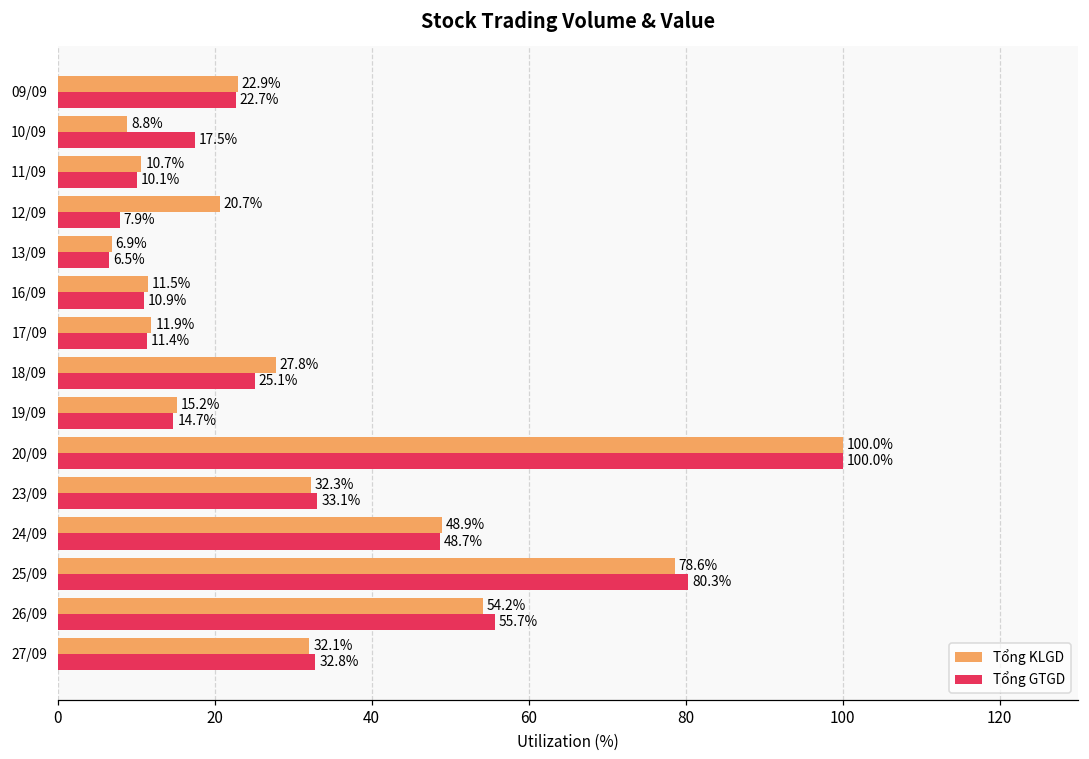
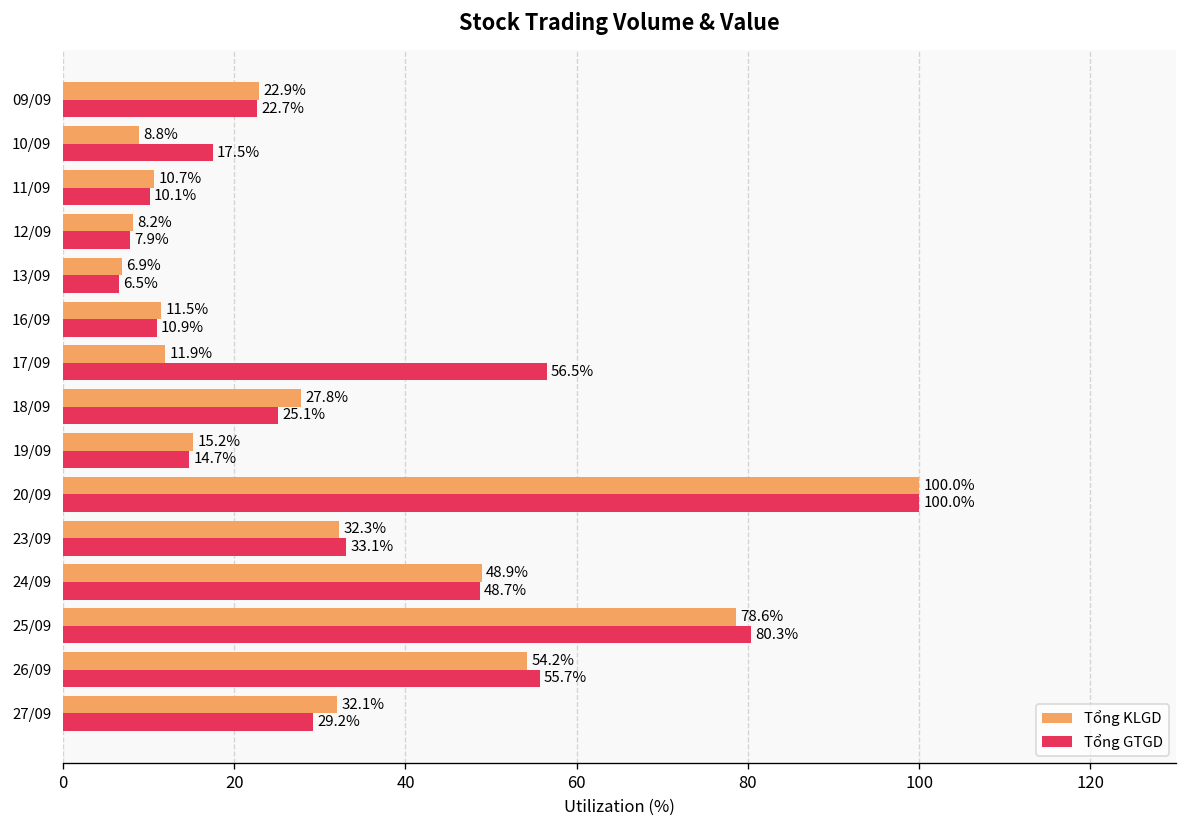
  {
    "Tổng KLGD": {
      "09/09": "22.9%",
      "10/09": "8.8%",
      "11/09": "10.7%",
-     "12/09": "20.7%",
+     "12/09": "8.2%",
      "13/09": "6.9%",
      "16/09": "11.5%",
      "17/09": "11.9%",
      "18/09": "27.8%",
      "19/09": "15.2%",
      "20/09": "100.0%",
      "23/09": "32.3%",
      "24/09": "48.9%",
      "25/09": "78.6%",
      "26/09": "54.2%",
      "27/09": "32.1%"
    },
    "Tổng GTGD": {
      "09/09": "22.7%",
      "10/09": "17.5%",
      "11/09": "10.1%",
      "12/09": "7.9%",
      "13/09": "6.5%",
      "16/09": "10.9%",
-     "17/09": "11.4%",
+     "17/09": "56.5%",
      "18/09": "25.1%",
      "19/09": "14.7%",
      "20/09": "100.0%",
      "23/09": "33.1%",
      "24/09": "48.7%",
      "25/09": "80.3%",
      "26/09": "55.7%",
-     "27/09": "32.8%"
+     "27/09": "29.2%"
    }
  }
